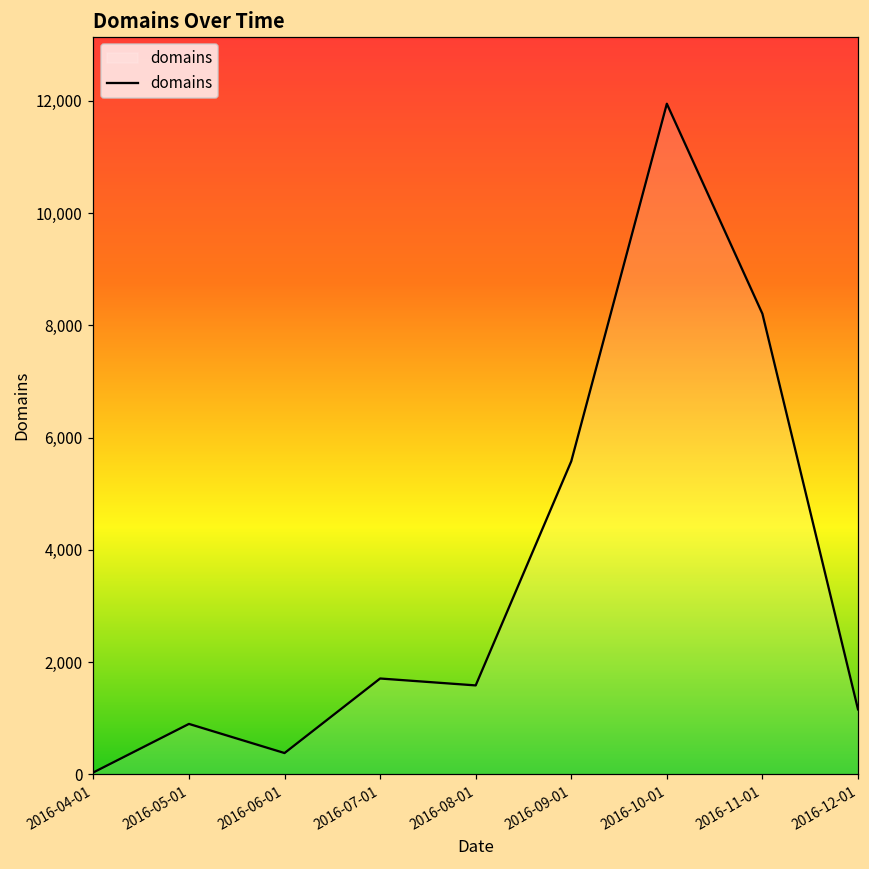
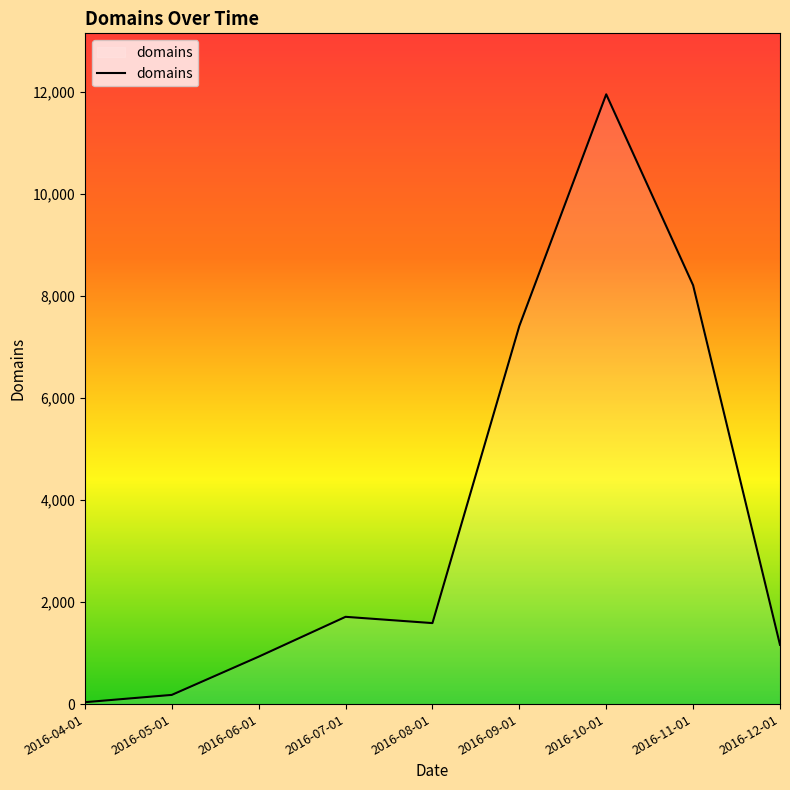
  {
    "2016-04-01": "0",
-   "2016-05-01": "900",
-   "2016-06-01": "400",
+   "2016-05-01": "200",
+   "2016-06-01": "900",
    "2016-07-01": "1,700",
    "2016-08-01": "1,600",
-   "2016-09-01": "5,600",
+   "2016-09-01": "7,400",
    "2016-10-01": "11,900",
    "2016-11-01": "8,200",
    "2016-12-01": "1,200"
  }
